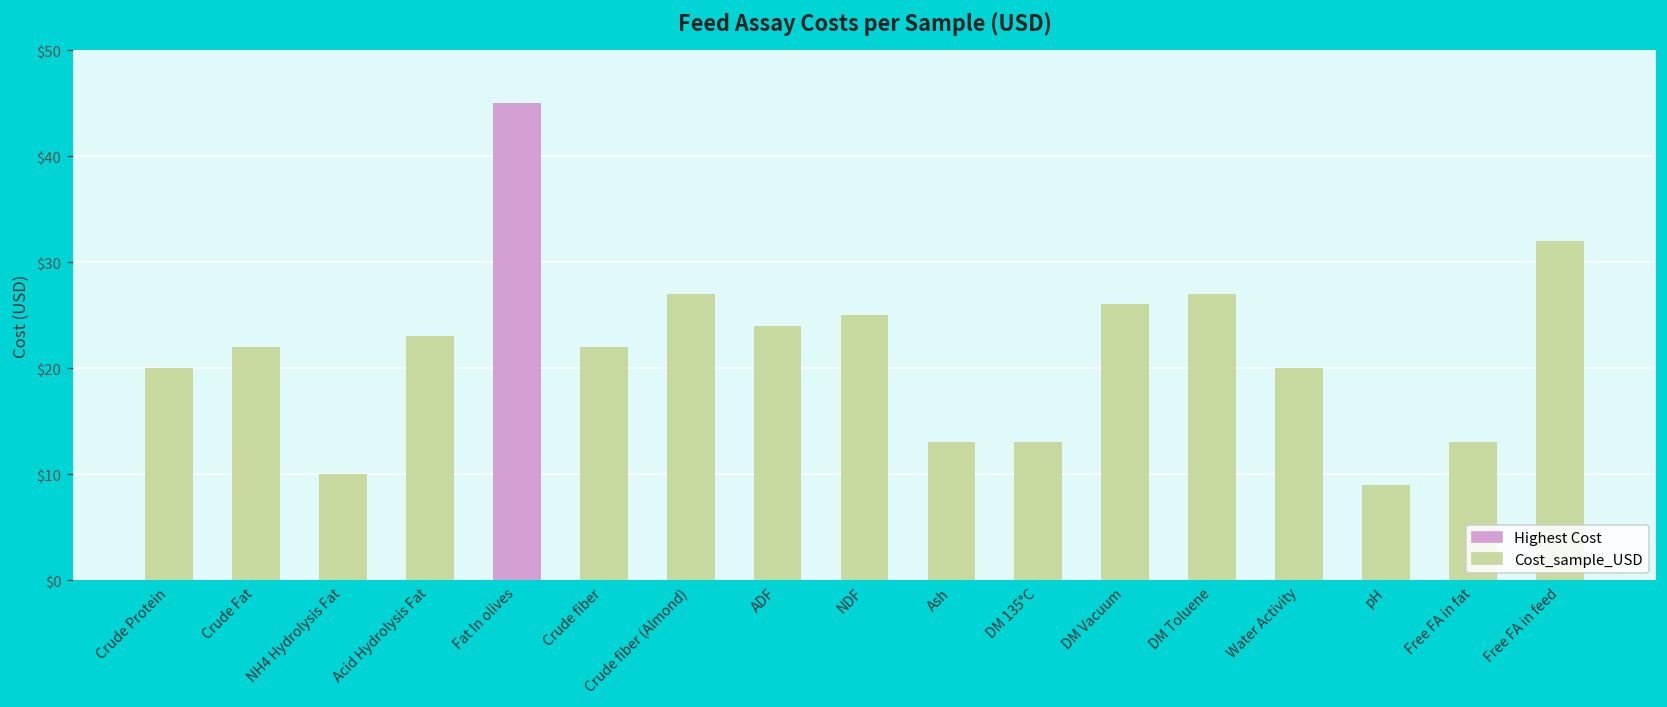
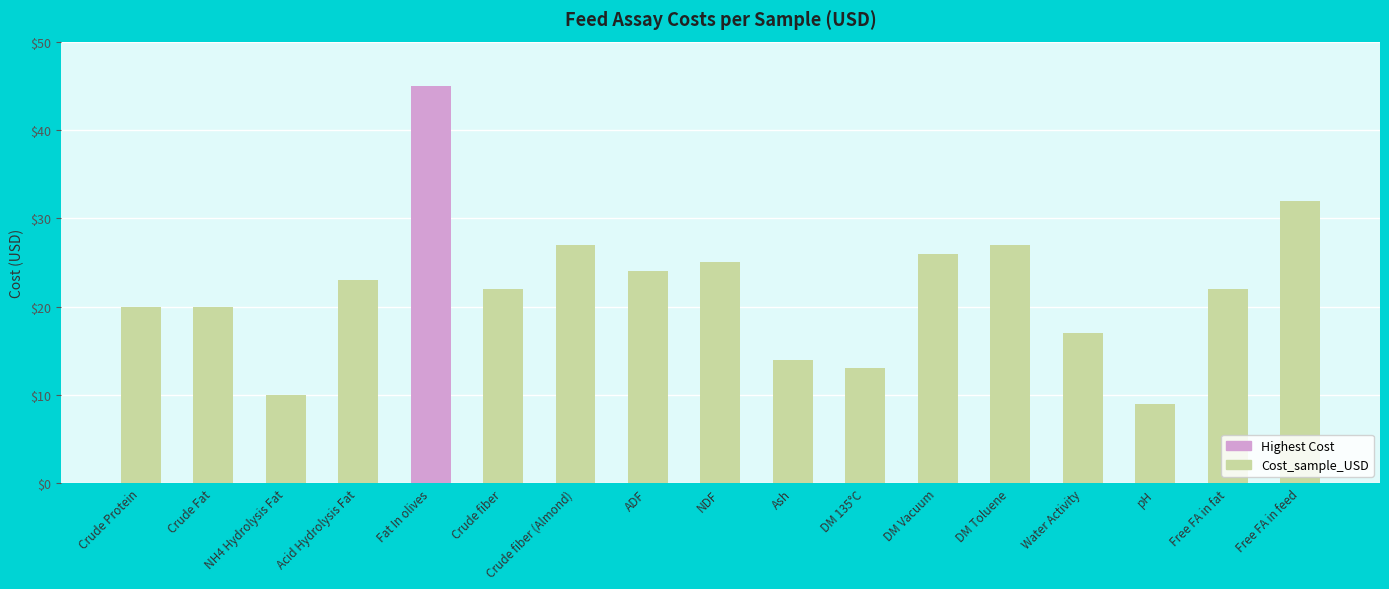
  {
    "Crude Protein": "$20",
-   "Crude Fat": "$22",
+   "Crude Fat": "$20",
    "NH4 Hydrolysis Fat": "$10",
    "Acid Hydrolysis Fat": "$23",
    "Fat In olives": "$45",
    "Crude fiber": "$22",
    "Crude fiber (Almond)": "$27",
    "ADF": "$24",
    "NDF": "$25",
-   "Ash": "$13",
+   "Ash": "$14",
    "DM 135°C": "$13",
    "DM Vacuum": "$26",
    "DM Toluene": "$27",
-   "Water Activity": "$20",
+   "Water Activity": "$17",
    "pH": "$9",
-   "Free FA in fat": "$13",
+   "Free FA in fat": "$22",
    "Free FA in feed": "$32"
  }
